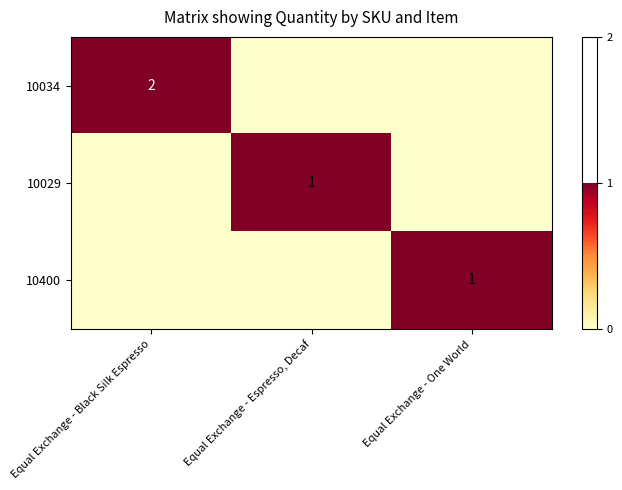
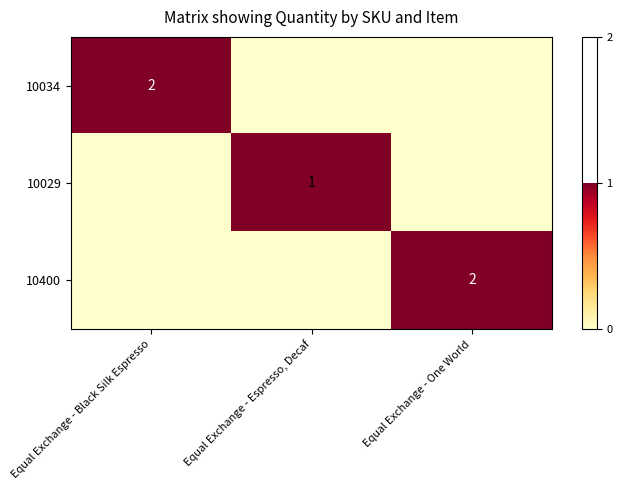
  {
    "10034": {
      "Equal Exchange - Black Silk Espresso": 2
    },
    "10029": {
      "Equal Exchange - Espresso, Decaf": 1
    },
    "10400": {
-     "Equal Exchange - One World": 1
+     "Equal Exchange - One World": 2
    }
  }
